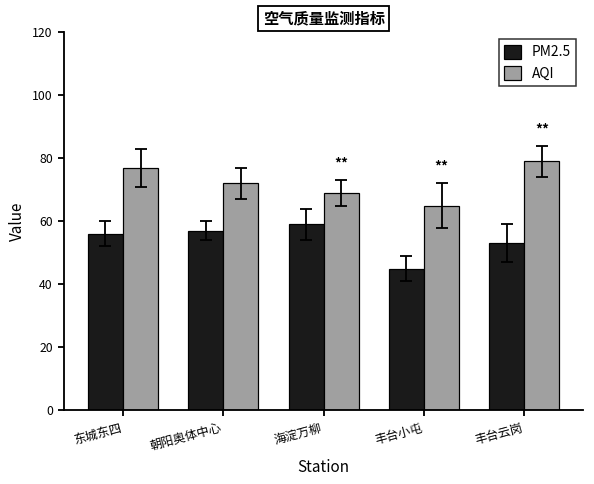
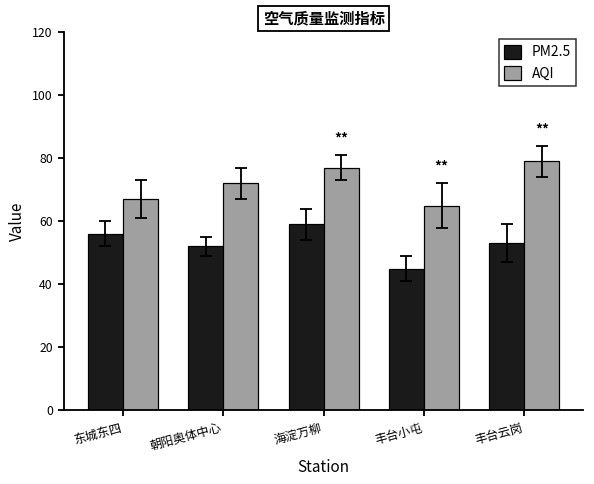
  {
    "PM2.5": {
      "东城东四": 56,
-     "朝阳奥体中心": 57,
+     "朝阳奥体中心": 52,
      "海淀万柳": 59,
      "丰台小屯": 45,
      "丰台云岗": 53
    },
    "AQI": {
-     "东城东四": 77,
+     "东城东四": 67,
      "朝阳奥体中心": 72,
-     "海淀万柳": 69,
+     "海淀万柳": 77,
      "丰台小屯": 65,
      "丰台云岗": 79
    }
  }
